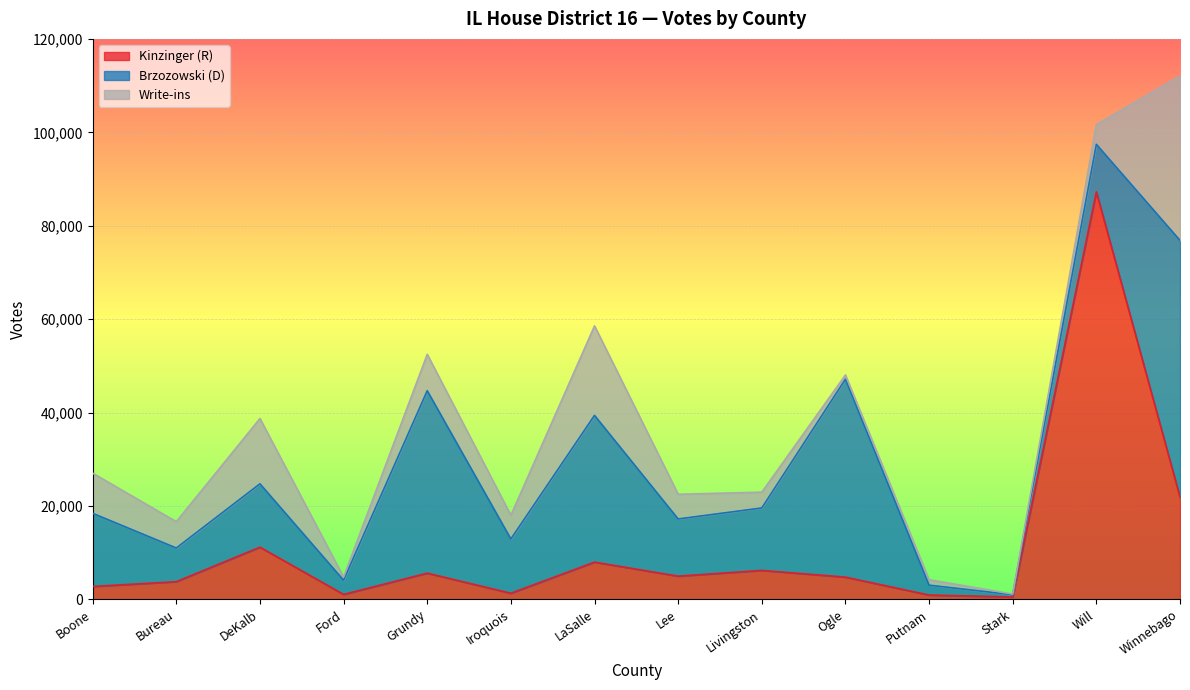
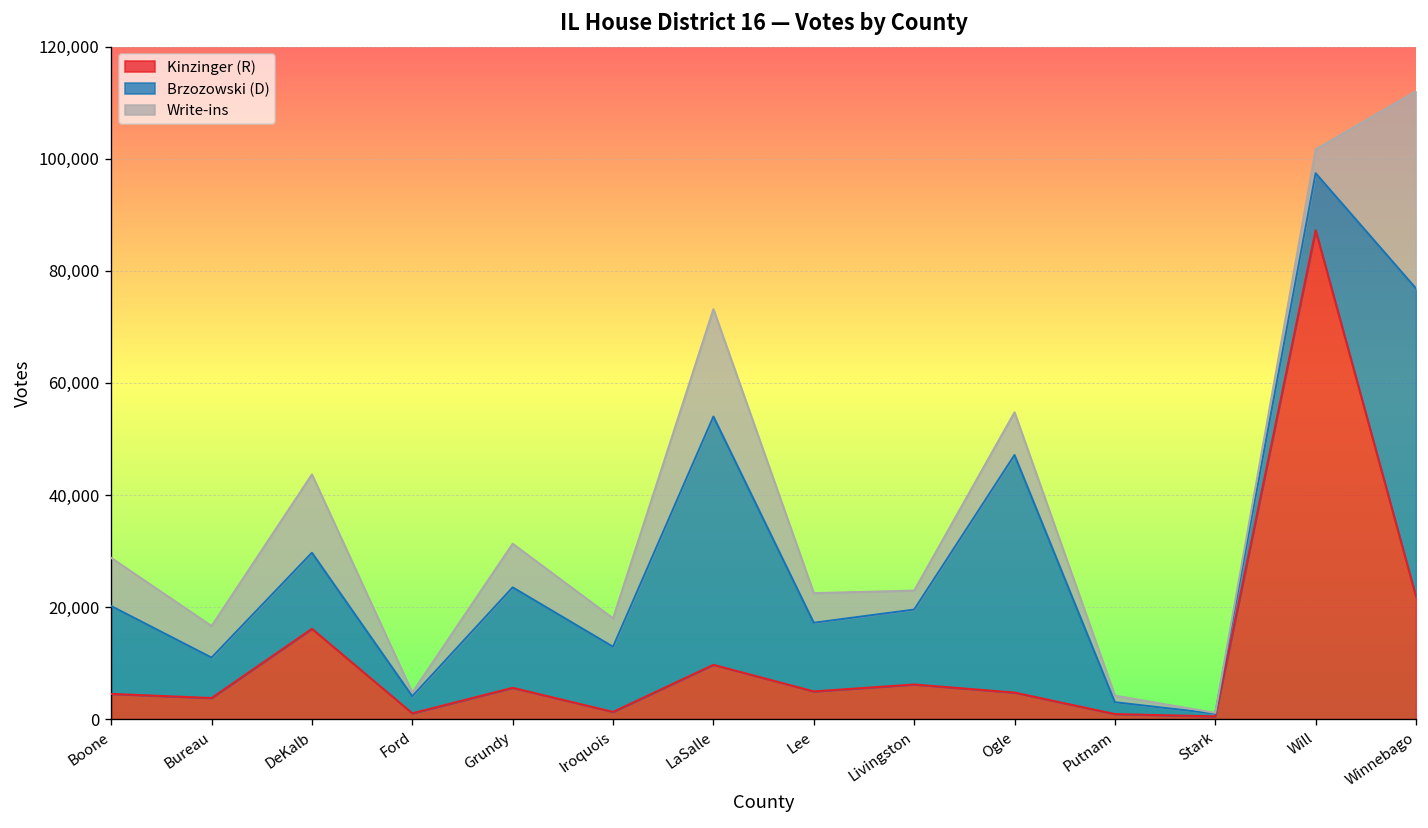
  {
    "Kinzinger (R)": {
-     "Boone": "3,000",
+     "Boone": "5,000",
      "Bureau": "4,000",
-     "DeKalb": "11,000",
+     "DeKalb": "16,000",
      "Ford": "1,000",
      "Grundy": "6,000",
      "Iroquois": "1,000",
-     "LaSalle": "8,000",
+     "LaSalle": "10,000",
      "Lee": "5,000",
      "Livingston": "6,000",
      "Ogle": "5,000",
      "Putnam": "1,000",
      "Will": "87,000",
      "Winnebago": "22,000"
    },
    "Brzozowski (D)": {
      "Boone": "16,000",
      "Bureau": "7,000",
      "DeKalb": "14,000",
      "Ford": "3,000",
-     "Grundy": "39,000",
+     "Grundy": "18,000",
      "Iroquois": "12,000",
-     "LaSalle": "31,000",
+     "LaSalle": "44,000",
      "Lee": "12,000",
      "Livingston": "13,000",
      "Ogle": "42,000",
      "Putnam": "2,000",
      "Will": "10,000",
      "Winnebago": "55,000"
    },
    "Write-ins": {
      "Boone": "9,000",
      "Bureau": "6,000",
      "DeKalb": "14,000",
      "Ford": "1,000",
      "Grundy": "8,000",
      "Iroquois": "5,000",
      "LaSalle": "19,000",
      "Lee": "5,000",
      "Livingston": "3,000",
-     "Ogle": "1,000",
+     "Ogle": "8,000",
      "Putnam": "1,000",
      "Will": "4,000",
      "Winnebago": "35,000"
    }
  }
